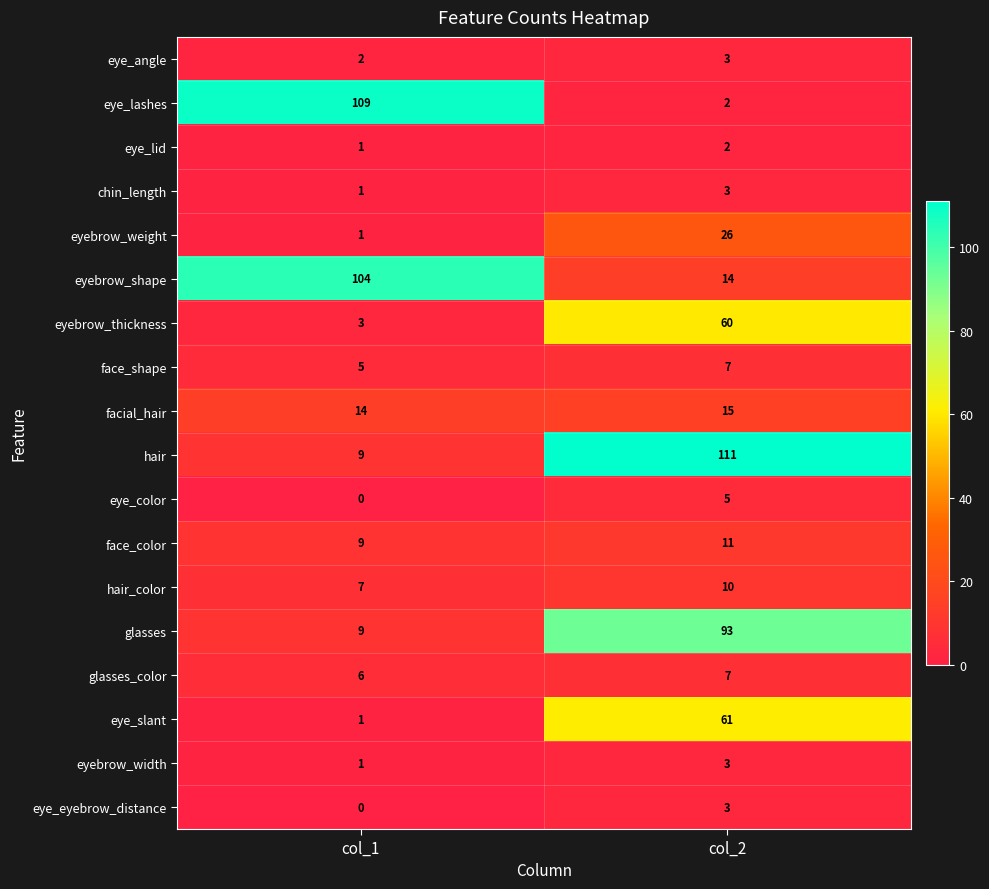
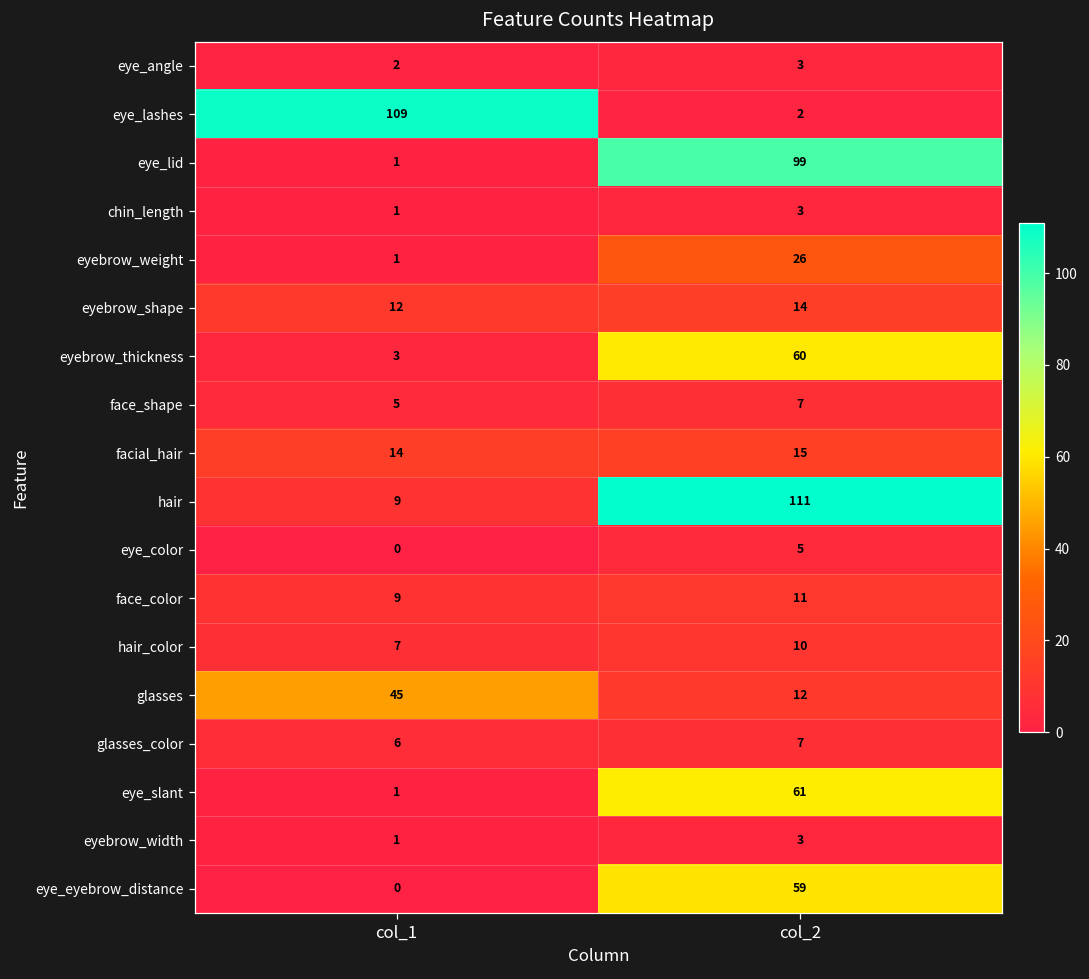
  {
    "eye_angle": {
      "col_1": 2,
      "col_2": 3
    },
    "eye_lashes": {
      "col_1": 109,
      "col_2": 2
    },
    "eye_lid": {
      "col_1": 1,
-     "col_2": 2
+     "col_2": 99
    },
    "chin_length": {
      "col_1": 1,
      "col_2": 3
    },
    "eyebrow_weight": {
      "col_1": 1,
      "col_2": 26
    },
    "eyebrow_shape": {
-     "col_1": 104,
+     "col_1": 12,
      "col_2": 14
    },
    "eyebrow_thickness": {
      "col_1": 3,
      "col_2": 60
    },
    "face_shape": {
      "col_1": 5,
      "col_2": 7
    },
    "facial_hair": {
      "col_1": 14,
      "col_2": 15
    },
    "hair": {
      "col_1": 9,
      "col_2": 111
    },
    "eye_color": {
      "col_1": 0,
      "col_2": 5
    },
    "face_color": {
      "col_1": 9,
      "col_2": 11
    },
    "hair_color": {
      "col_1": 7,
      "col_2": 10
    },
    "glasses": {
-     "col_1": 9,
-     "col_2": 93
+     "col_1": 45,
+     "col_2": 12
    },
    "glasses_color": {
      "col_1": 6,
      "col_2": 7
    },
    "eye_slant": {
      "col_1": 1,
      "col_2": 61
    },
    "eyebrow_width": {
      "col_1": 1,
      "col_2": 3
    },
    "eye_eyebrow_distance": {
      "col_1": 0,
-     "col_2": 3
+     "col_2": 59
    }
  }
